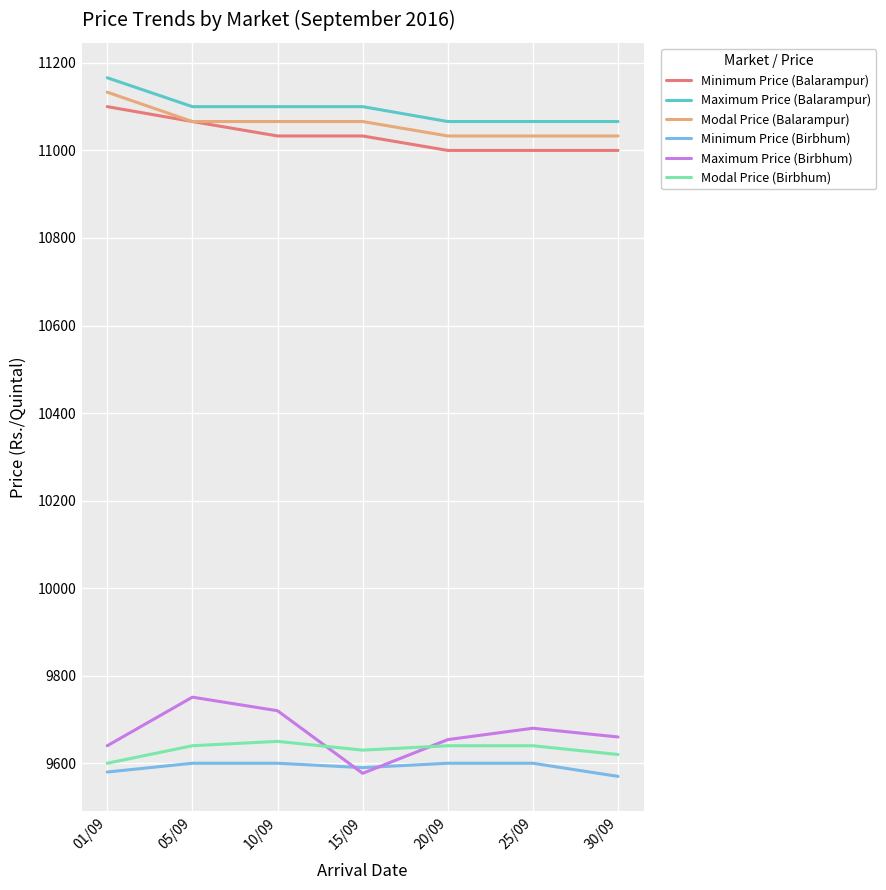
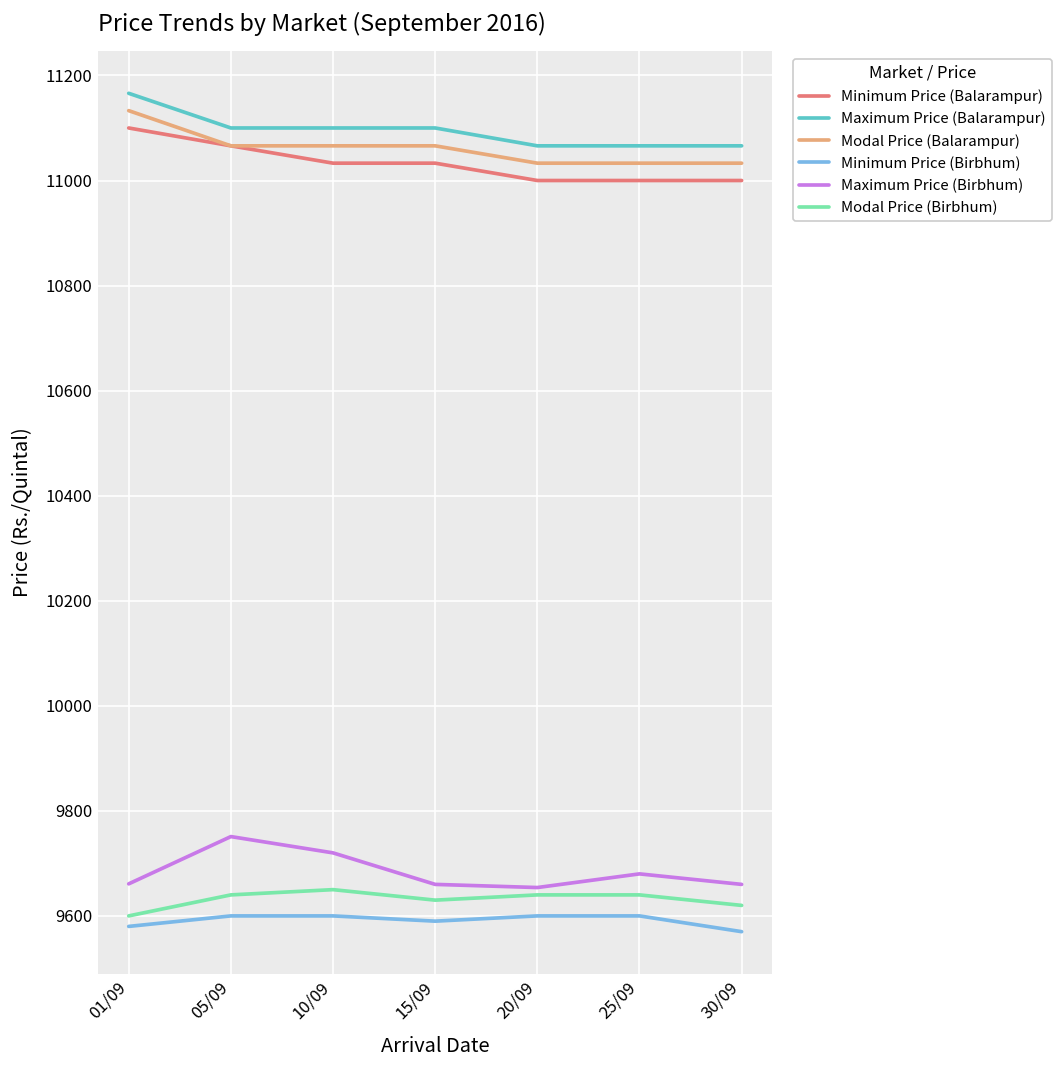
  {
    "Maximum Price (Birbhum)": {
-     "01/09": 9640,
+     "01/09": 9660,
      "05/09": 9750,
      "10/09": 9720,
-     "15/09": 9580,
+     "15/09": 9660,
      "20/09": 9650,
      "25/09": 9680,
      "30/09": 9660
    }
  }
